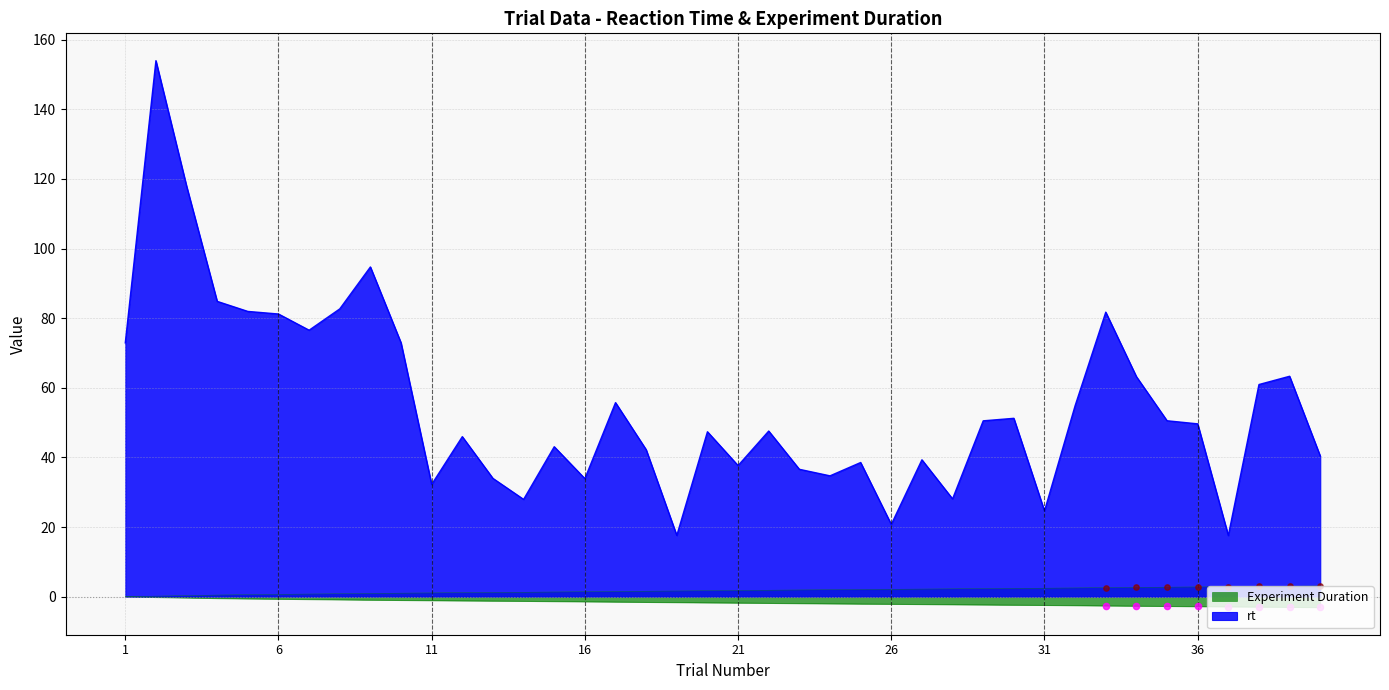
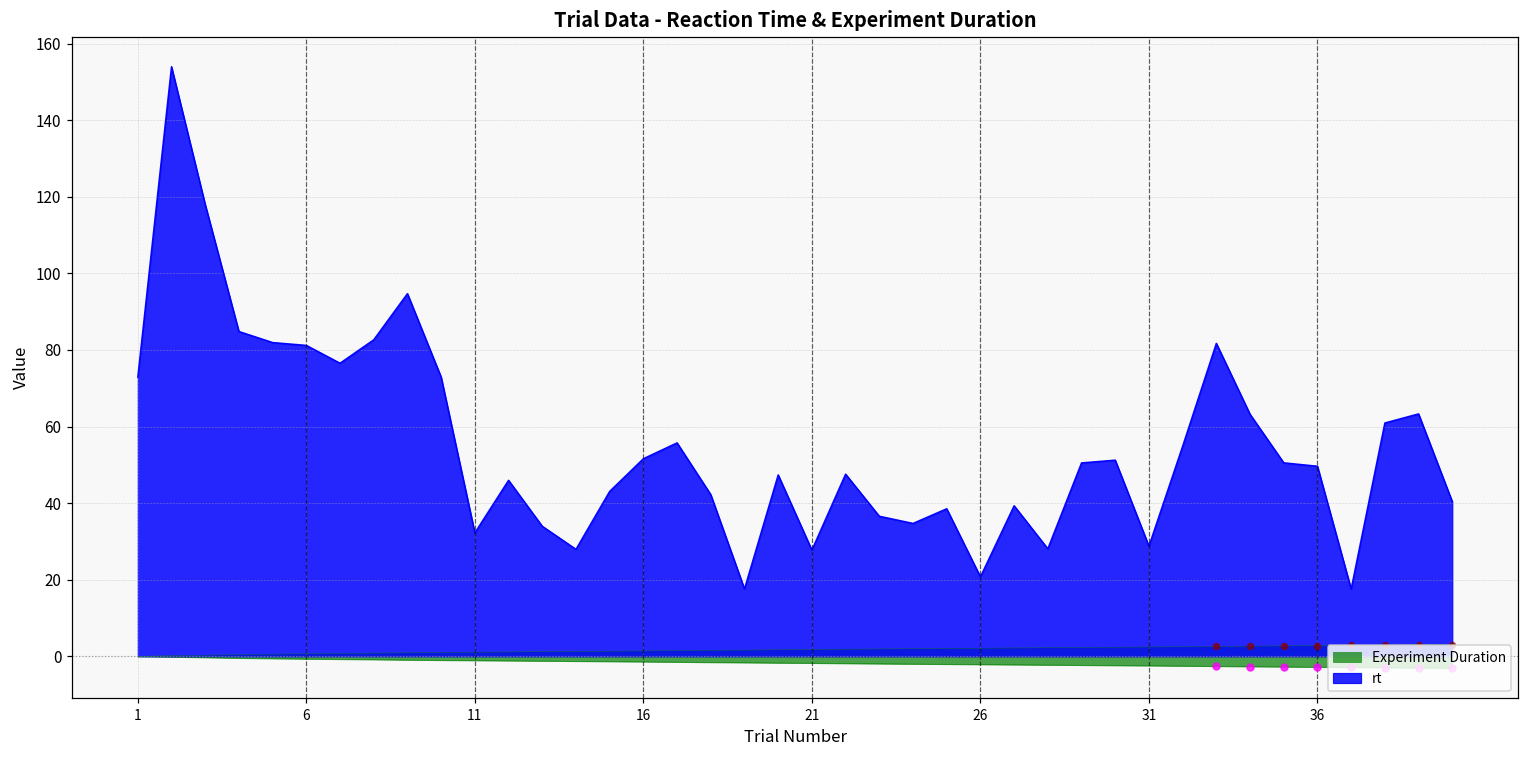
  {
    "rt": {
      "1": 73,
      "6": 81,
      "11": 32,
-     "16": 34,
-     "21": 38,
+     "16": 52,
+     "21": 28,
      "26": 21,
-     "31": 25,
+     "31": 29,
      "36": 50
    }
  }
